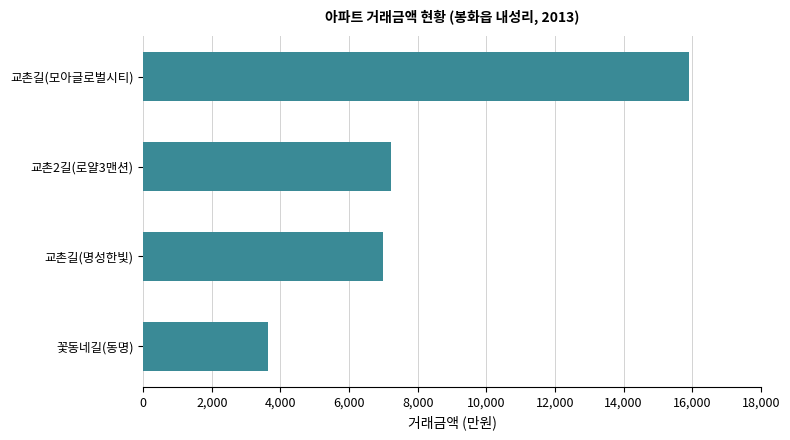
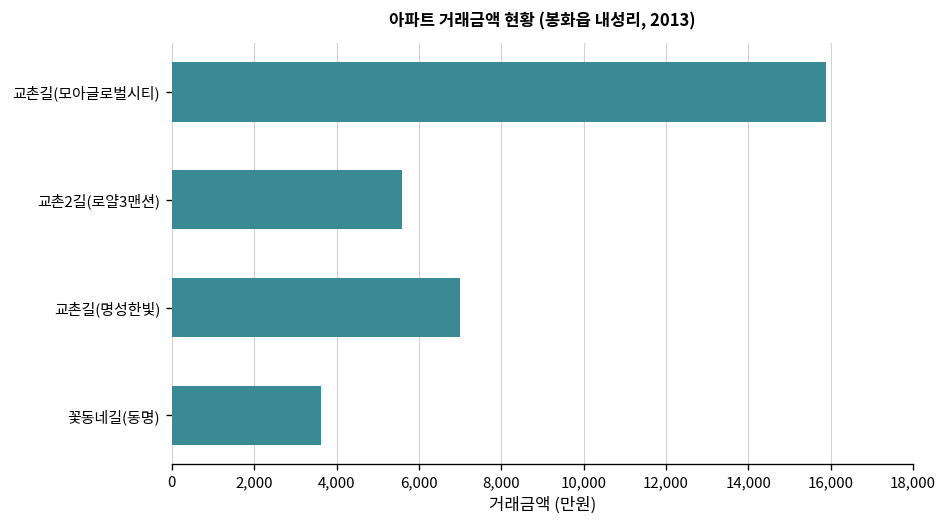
  {
    "교촌길(모아글로벌시티)": "15,900",
-   "교촌2길(로얄3맨션)": "7,200",
+   "교촌2길(로얄3맨션)": "5,600",
    "교촌길(명성한빛)": "7,000",
    "꽃동네길(동명)": "3,600"
  }
